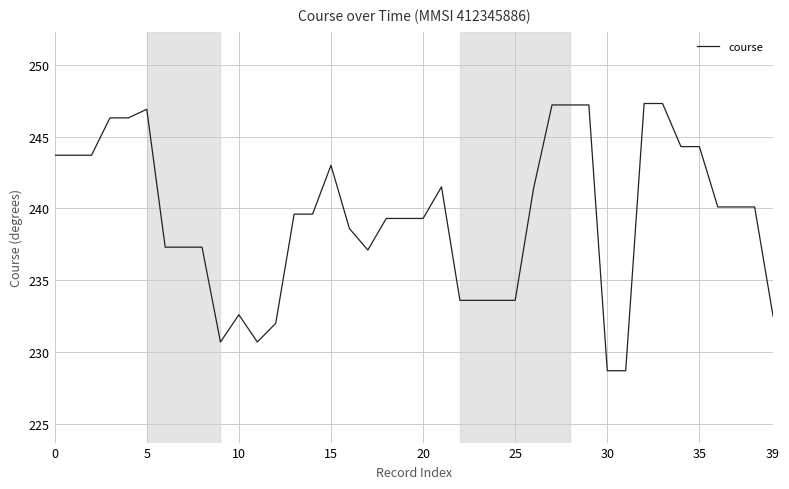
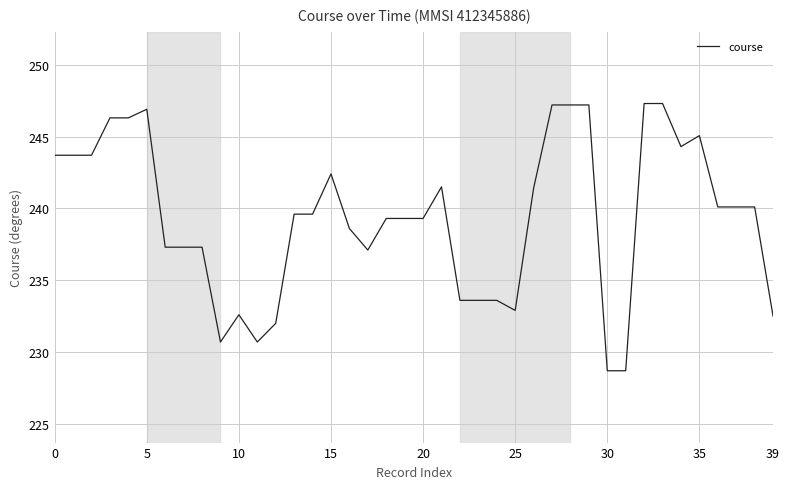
  {
    "0": 243.7,
    "5": 246.9,
    "10": 232.6,
-   "15": 243.0,
+   "15": 242.4,
    "20": 239.3,
-   "25": 233.6,
+   "25": 232.9,
    "30": 228.7,
-   "35": 244.3,
+   "35": 245.1,
    "39": 232.5
  }
